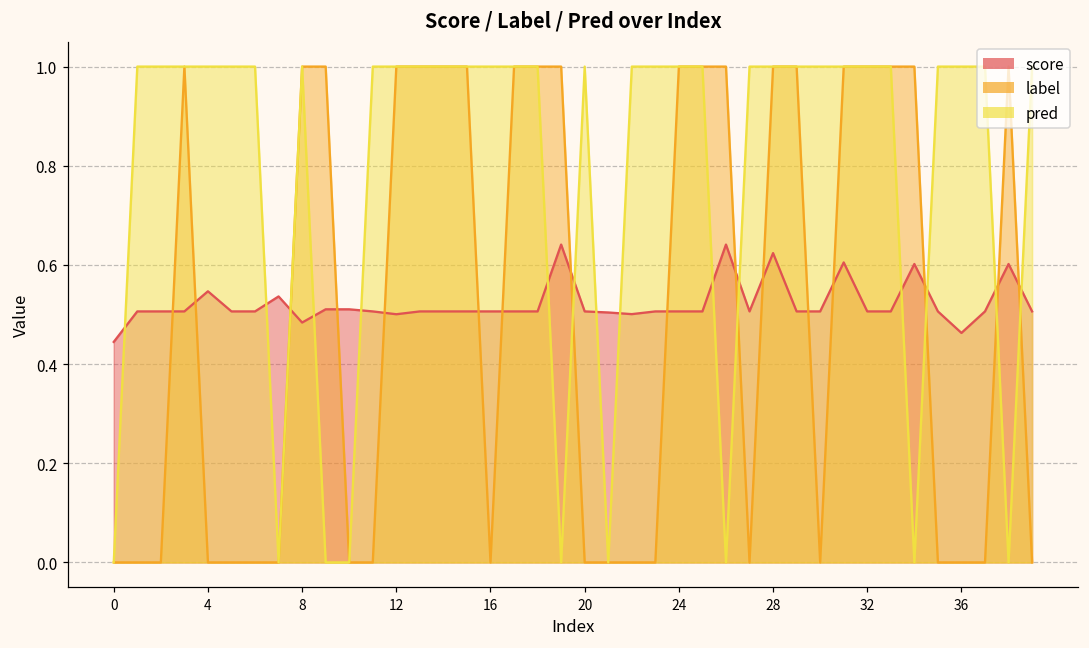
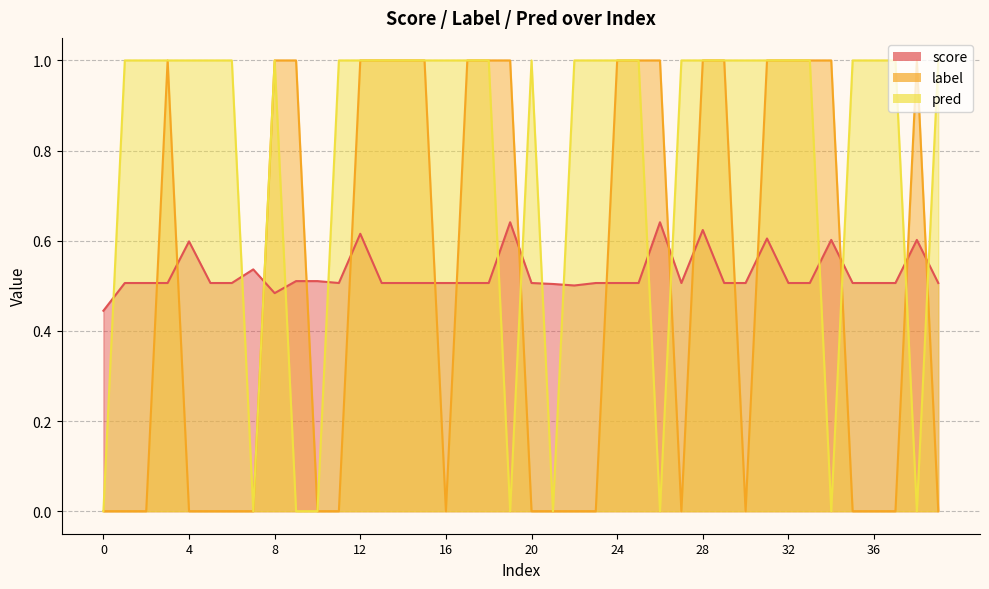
  {
    "score": {
      "0": 0.44,
-     "4": 0.55,
+     "4": 0.60,
      "8": 0.48,
-     "12": 0.50,
+     "12": 0.62,
      "16": 0.51,
      "20": 0.51,
      "24": 0.51,
      "28": 0.62,
      "32": 0.51,
-     "36": 0.46
+     "36": 0.51
    }
  }
